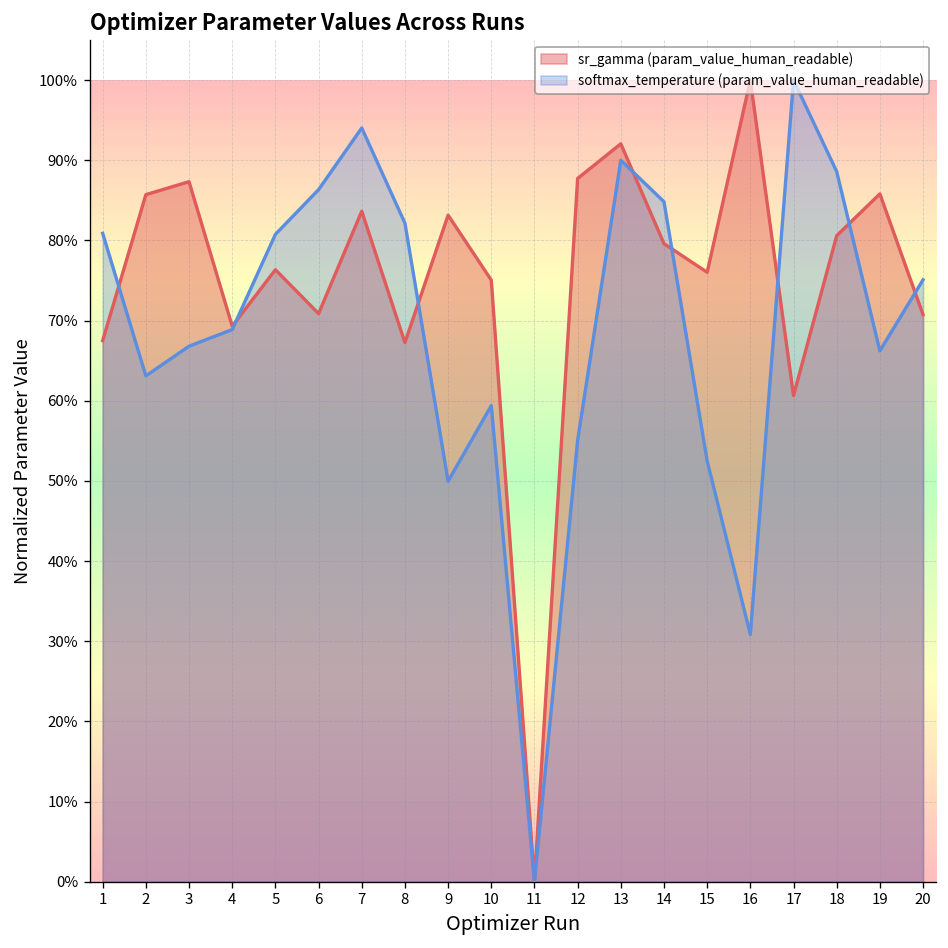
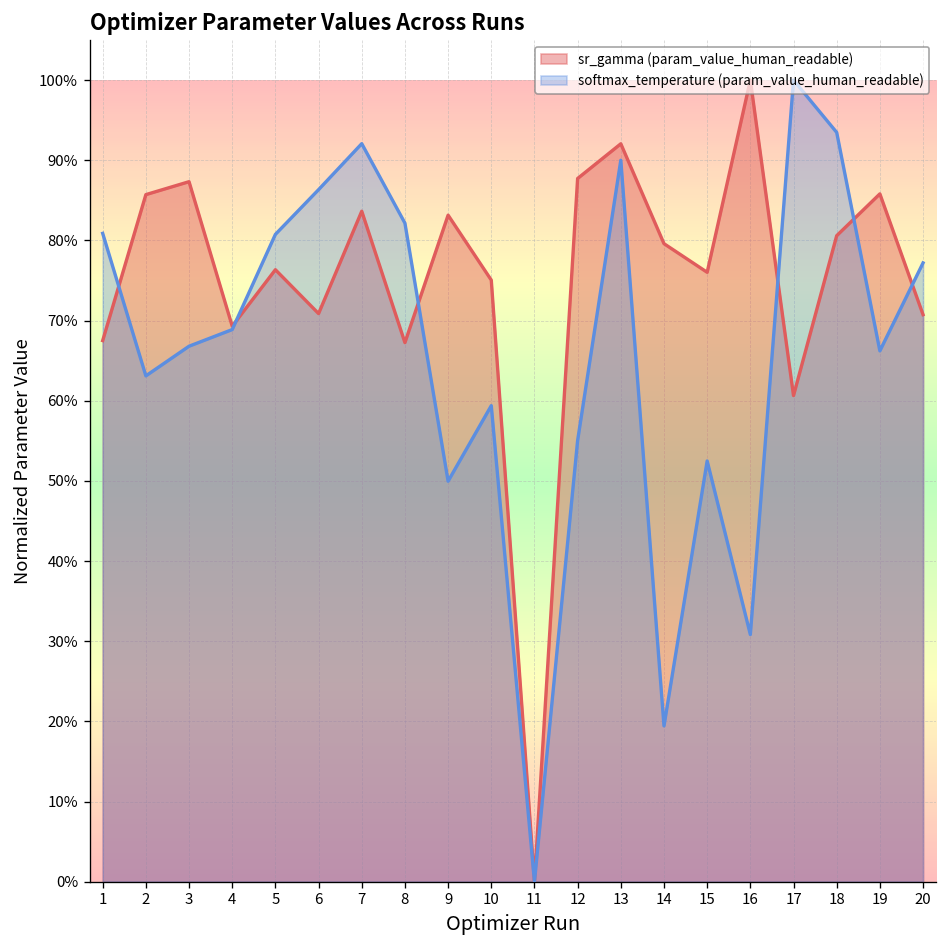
  {
    "sr_gamma (param_value_human_readable)": {
      "1": "68%",
      "2": "86%",
      "3": "87%",
      "4": "69%",
      "5": "76%",
      "6": "71%",
      "7": "84%",
      "8": "67%",
      "9": "83%",
      "10": "75%",
      "12": "88%",
      "13": "92%",
      "14": "80%",
      "15": "76%",
      "17": "61%",
      "18": "81%",
      "19": "86%",
      "20": "71%"
    },
    "softmax_temperature (param_value_human_readable)": {
      "1": "81%",
      "2": "63%",
      "3": "67%",
      "4": "69%",
      "5": "81%",
      "6": "86%",
-     "7": "94%",
+     "7": "92%",
      "8": "82%",
      "9": "50%",
      "10": "59%",
      "12": "55%",
      "13": "90%",
-     "14": "85%",
+     "14": "19%",
      "15": "52%",
      "16": "31%",
-     "18": "89%",
+     "18": "93%",
      "19": "66%",
-     "20": "75%"
+     "20": "77%"
    }
  }
